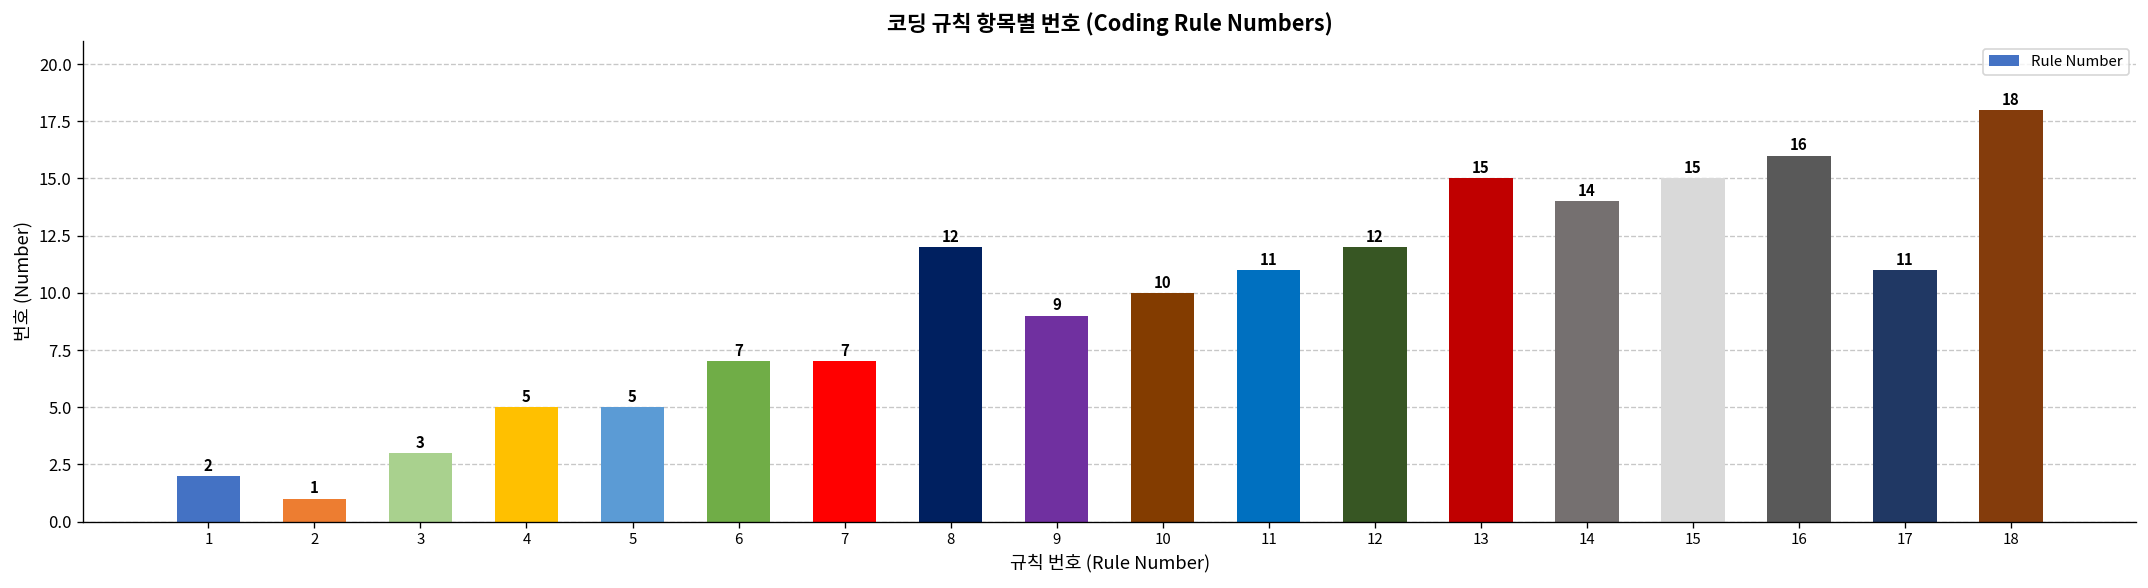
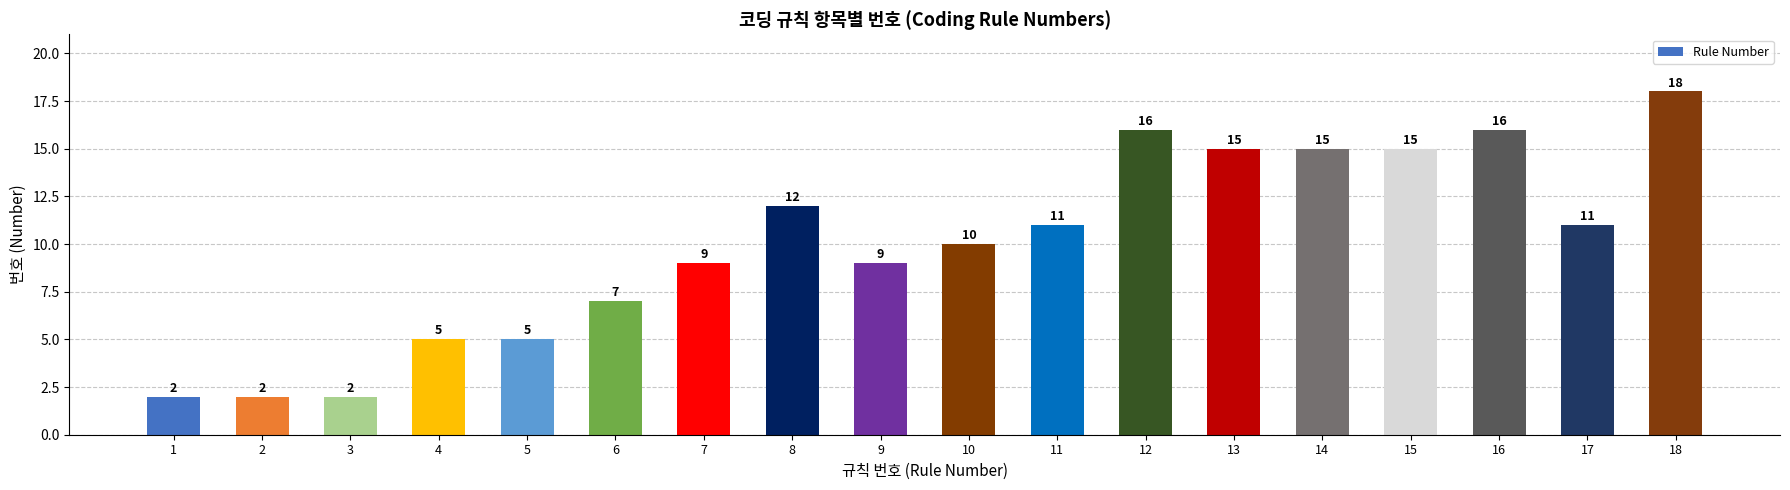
  {
    "1": 2,
-   "2": 1,
-   "3": 3,
+   "2": 2,
+   "3": 2,
    "4": 5,
    "5": 5,
    "6": 7,
-   "7": 7,
+   "7": 9,
    "8": 12,
    "9": 9,
    "10": 10,
    "11": 11,
-   "12": 12,
+   "12": 16,
    "13": 15,
-   "14": 14,
+   "14": 15,
    "15": 15,
    "16": 16,
    "17": 11,
    "18": 18
  }
